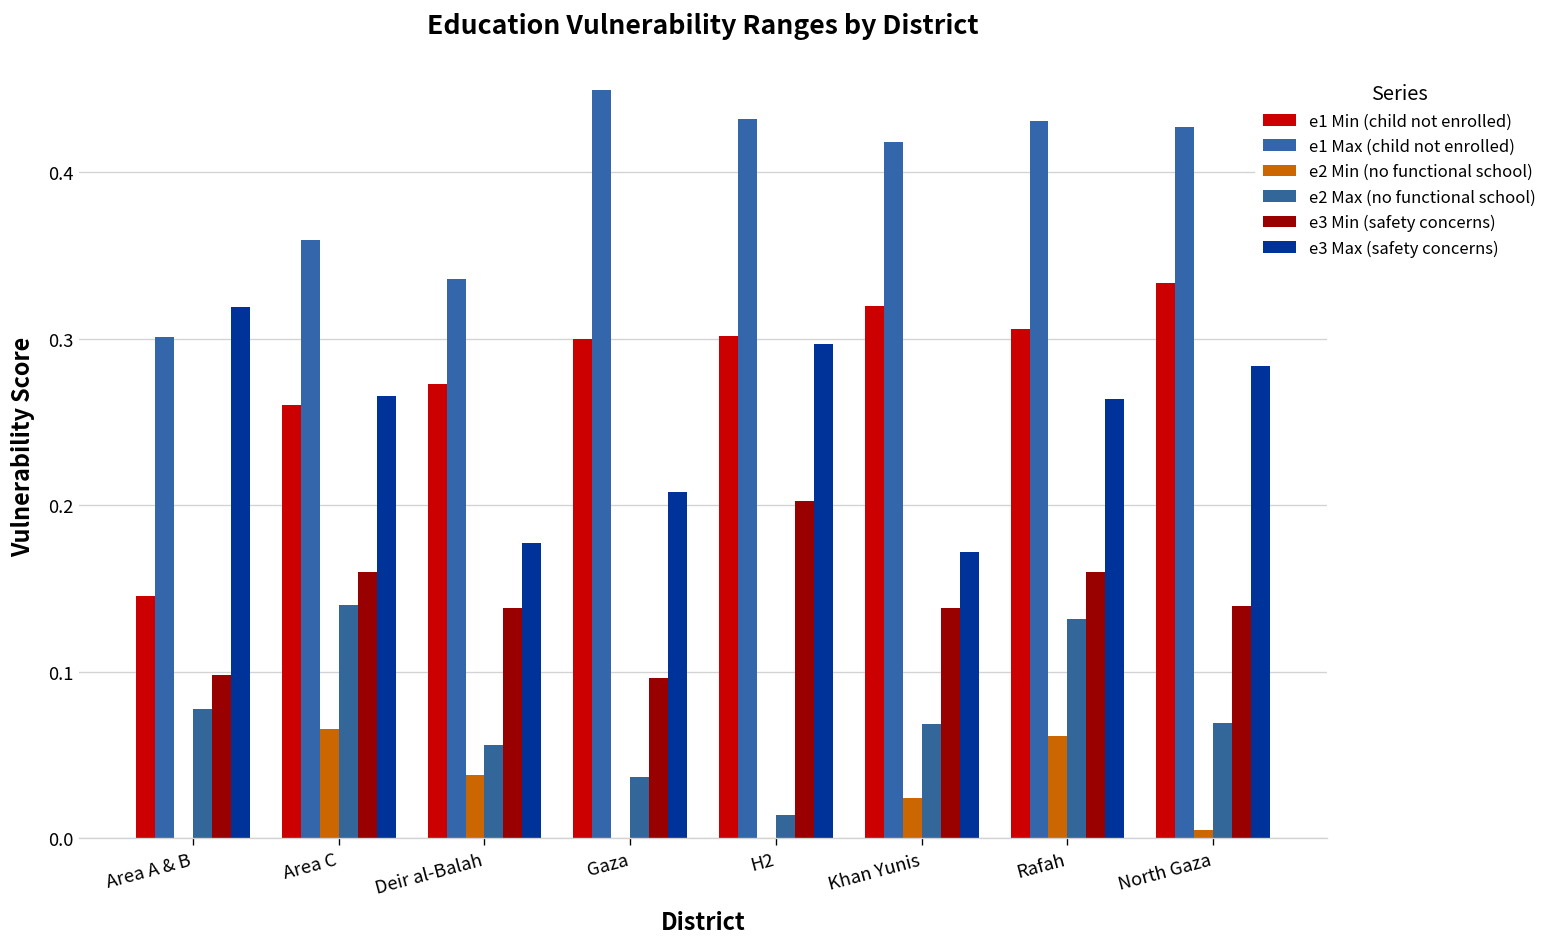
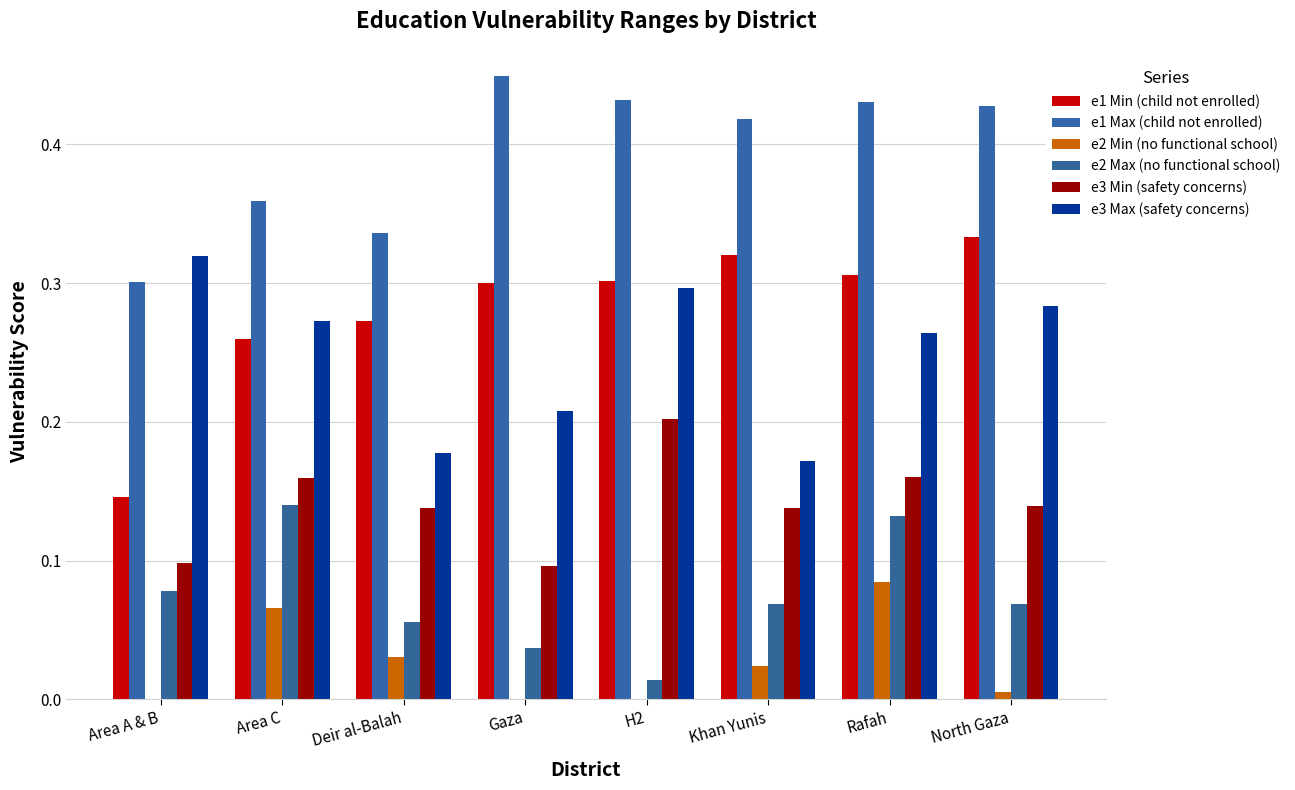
  {
    "e2 Min (no functional school)": {
      "Area C": 0.066,
-     "Deir al-Balah": 0.038,
+     "Deir al-Balah": 0.031,
      "Khan Yunis": 0.024,
-     "Rafah": 0.062,
+     "Rafah": 0.085,
      "North Gaza": 0.005
    },
    "e3 Max (safety concerns)": {
      "Area A & B": 0.319,
-     "Area C": 0.266,
+     "Area C": 0.273,
      "Deir al-Balah": 0.177,
      "Gaza": 0.208,
      "H2": 0.297,
      "Khan Yunis": 0.172,
      "Rafah": 0.264,
      "North Gaza": 0.284
    }
  }
